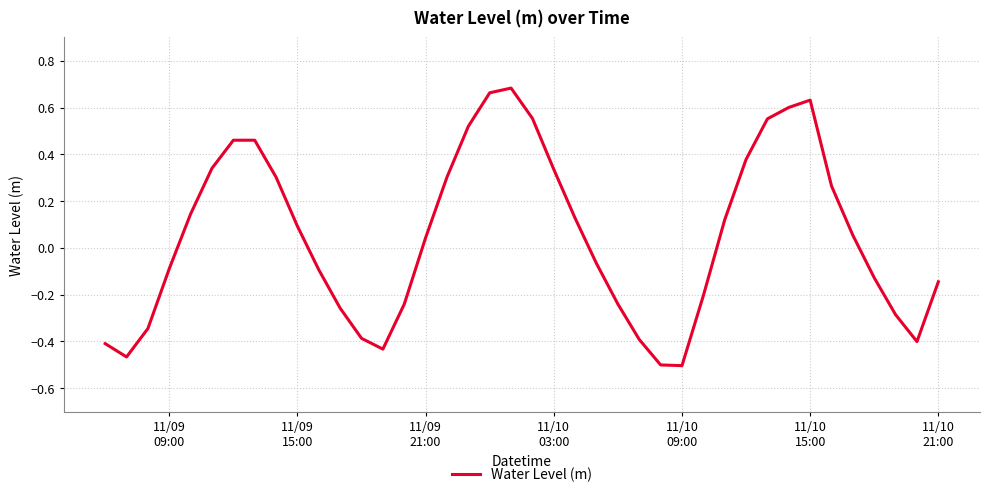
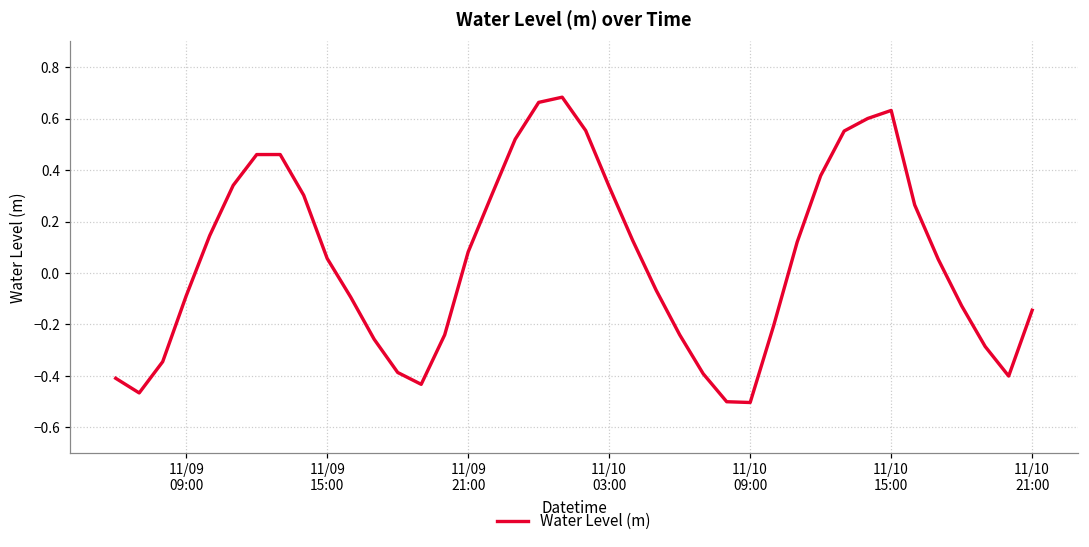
  {
    "11/09 09:00": -0.09,
-   "11/09 15:00": 0.09,
-   "11/09 21:00": 0.04,
+   "11/09 15:00": 0.06,
+   "11/09 21:00": 0.08,
    "11/10 03:00": 0.34,
    "11/10 09:00": -0.50,
    "11/10 15:00": 0.63,
    "11/10 21:00": -0.14
  }
